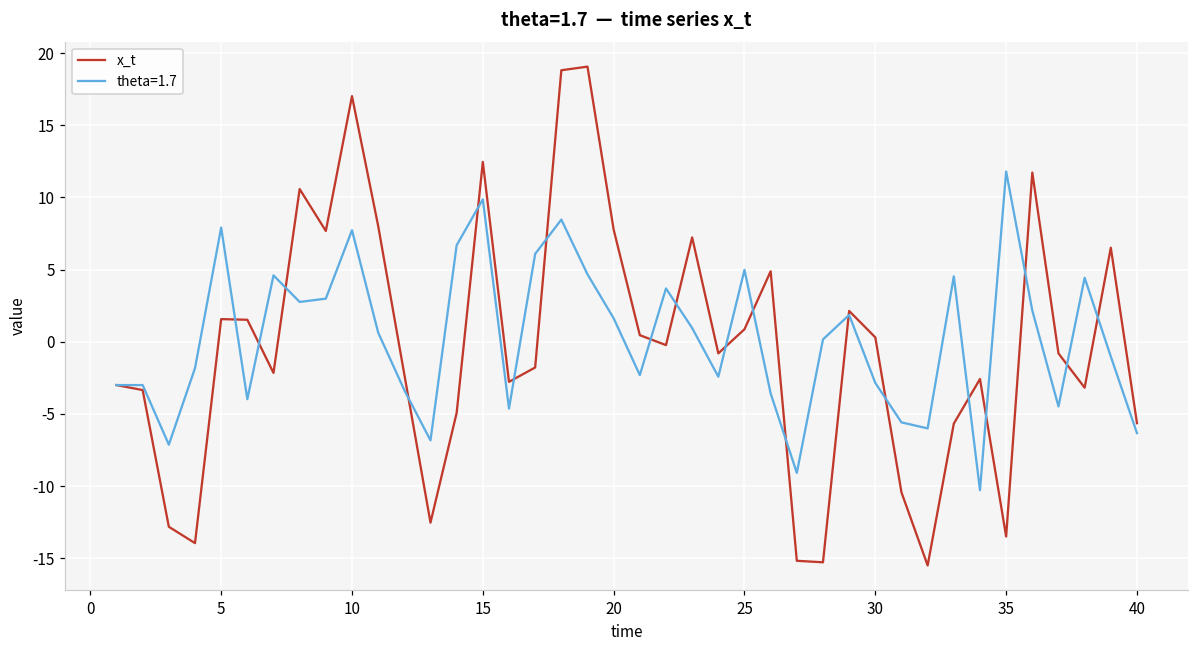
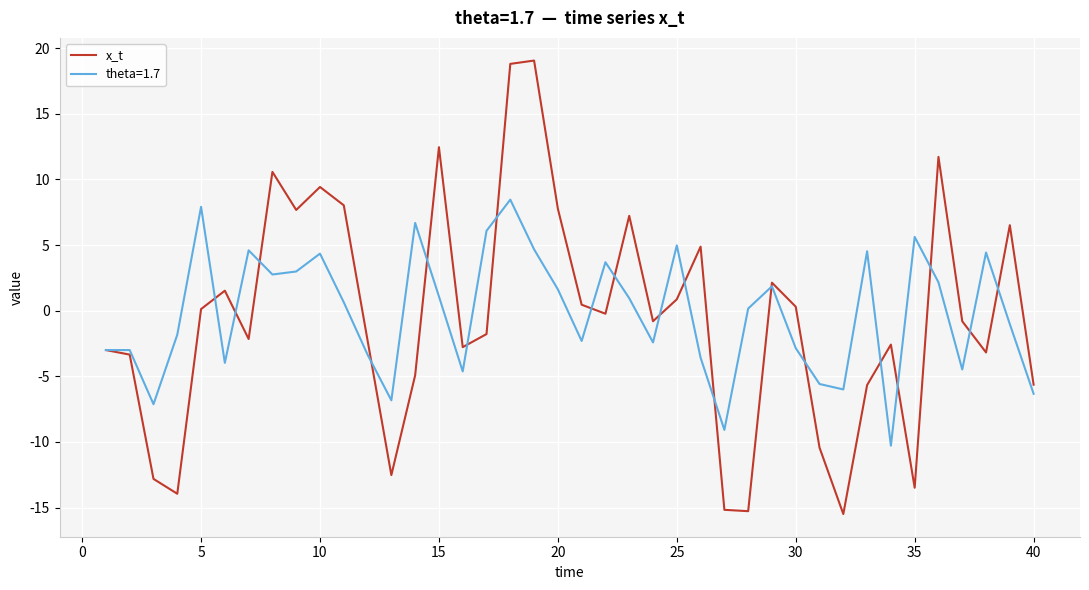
  {
    "x_t": {
-     "5": 1.6,
-     "10": 17.0,
+     "5": 0.1,
+     "10": 9.4,
      "15": 12.5,
      "20": 7.8,
      "25": 0.9,
      "30": 0.3,
      "35": -13.5,
      "40": -5.6
    },
    "theta=1.7": {
      "5": 7.9,
-     "10": 7.7,
-     "15": 9.9,
+     "10": 4.3,
+     "15": 1.1,
      "20": 1.6,
      "25": 5.0,
      "30": -2.9,
-     "35": 11.8,
+     "35": 5.6,
      "40": -6.3
    }
  }
